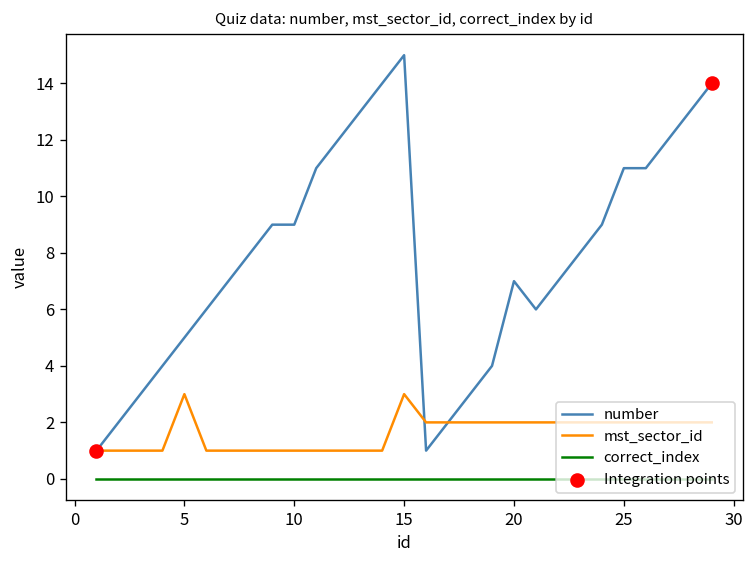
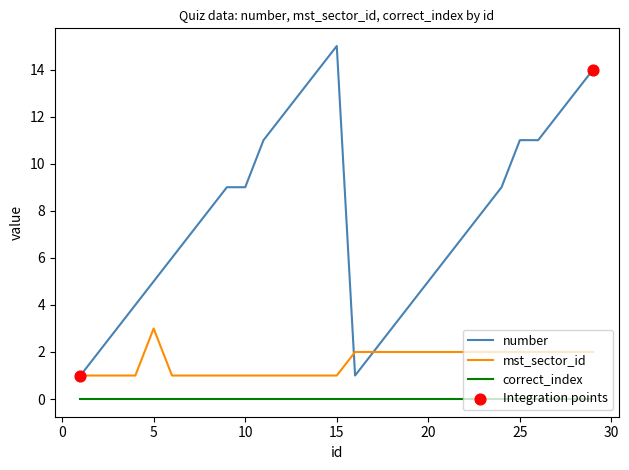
  {
    "number": {
      "5": 5,
      "10": 9,
      "15": 15,
-     "20": 7,
+     "20": 5,
      "25": 11
    },
    "mst_sector_id": {
      "5": 3,
      "10": 1,
-     "15": 3,
+     "15": 1,
      "20": 2
    },
    "correct_index": {
      "5": 0,
      "10": 0,
      "15": 0,
      "20": 0
    }
  }
